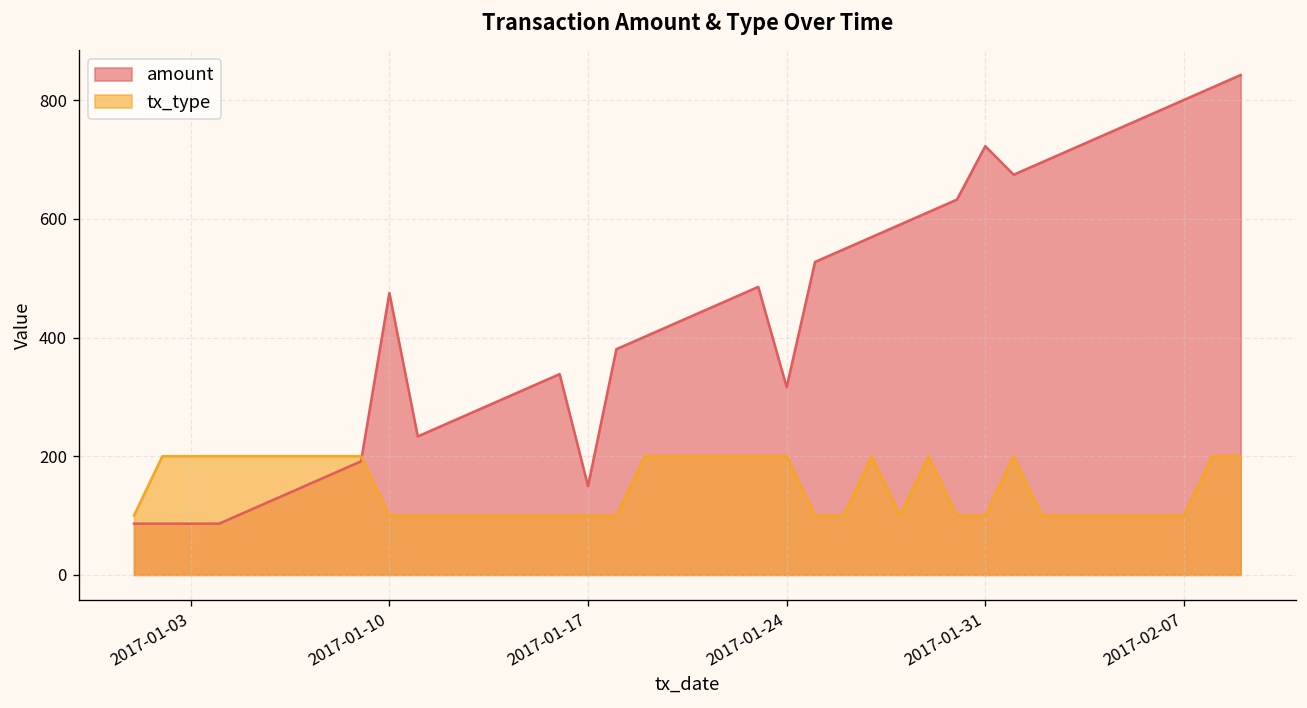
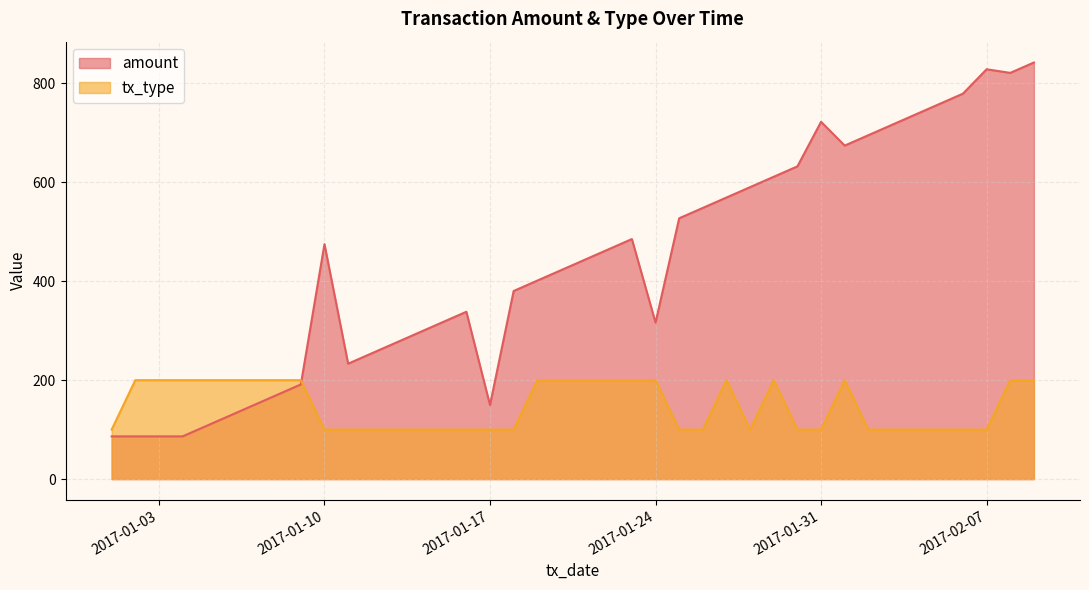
  {
    "amount": {
      "2017-01-03": 90,
      "2017-01-10": 480,
      "2017-01-17": 150,
      "2017-01-24": 320,
      "2017-01-31": 720,
-     "2017-02-07": 800
+     "2017-02-07": 830
    },
    "tx_type": {
      "2017-01-03": 200,
      "2017-01-10": 100,
      "2017-01-17": 100,
      "2017-01-24": 200,
      "2017-01-31": 100,
      "2017-02-07": 100
    }
  }
